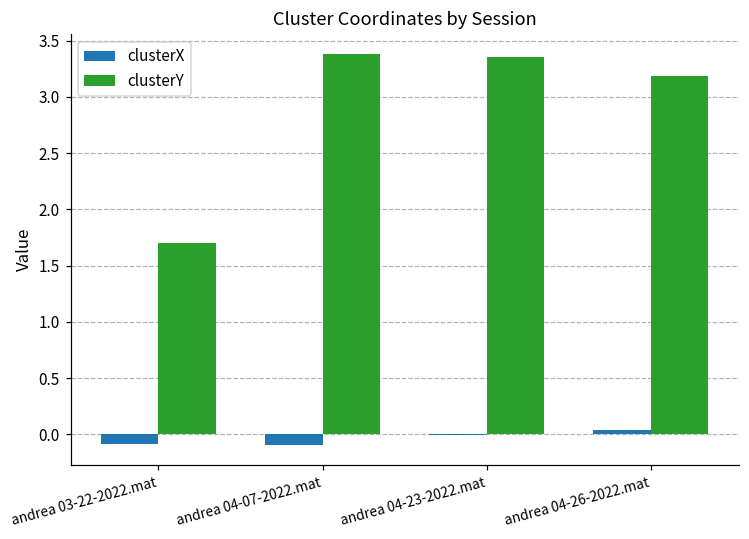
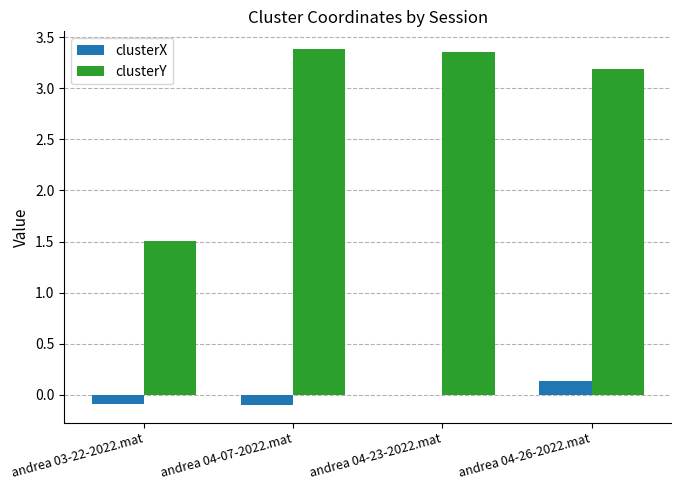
  {
    "clusterX": {
      "andrea 03-22-2022.mat": -0.09,
      "andrea 04-07-2022.mat": -0.10,
-     "andrea 04-26-2022.mat": 0.04
+     "andrea 04-26-2022.mat": 0.13
    },
    "clusterY": {
-     "andrea 03-22-2022.mat": 1.70,
+     "andrea 03-22-2022.mat": 1.51,
      "andrea 04-07-2022.mat": 3.38,
      "andrea 04-23-2022.mat": 3.36,
      "andrea 04-26-2022.mat": 3.18
    }
  }
